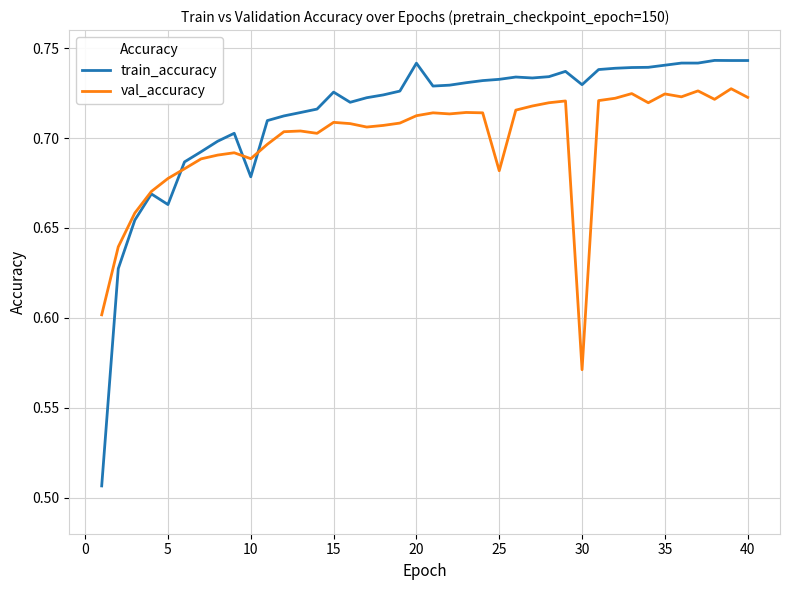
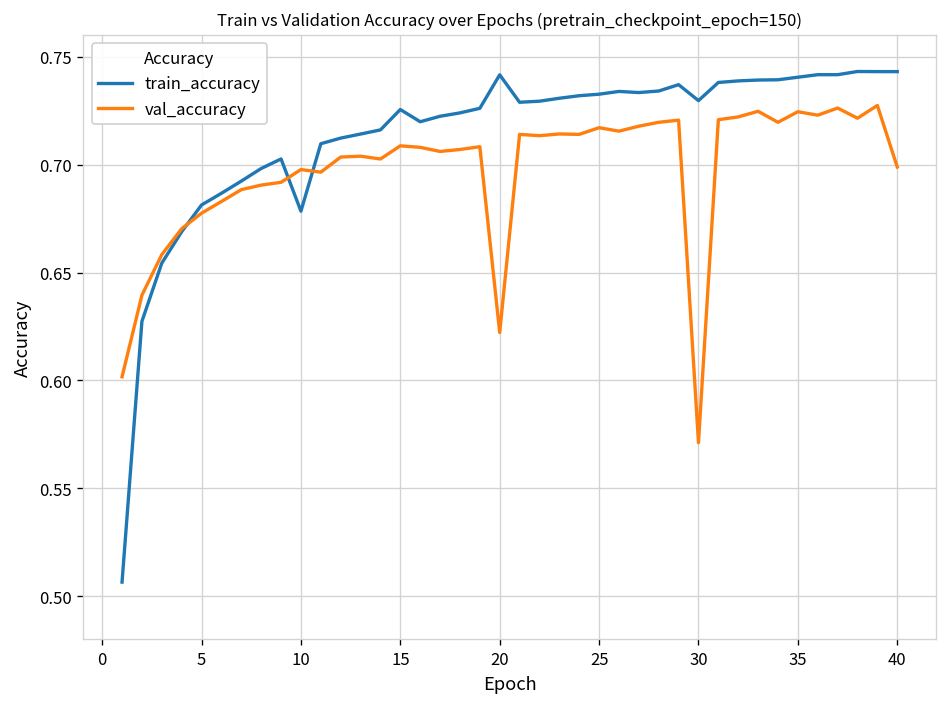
  {
    "train_accuracy": {
-     "5": 0.663,
+     "5": 0.681,
      "10": 0.678,
      "15": 0.726,
      "20": 0.742,
      "25": 0.733,
      "30": 0.730,
      "35": 0.740,
      "40": 0.743
    },
    "val_accuracy": {
      "5": 0.678,
-     "10": 0.689,
+     "10": 0.698,
      "15": 0.709,
-     "20": 0.712,
-     "25": 0.682,
+     "20": 0.622,
+     "25": 0.717,
      "30": 0.571,
      "35": 0.725,
-     "40": 0.723
+     "40": 0.699
    }
  }
